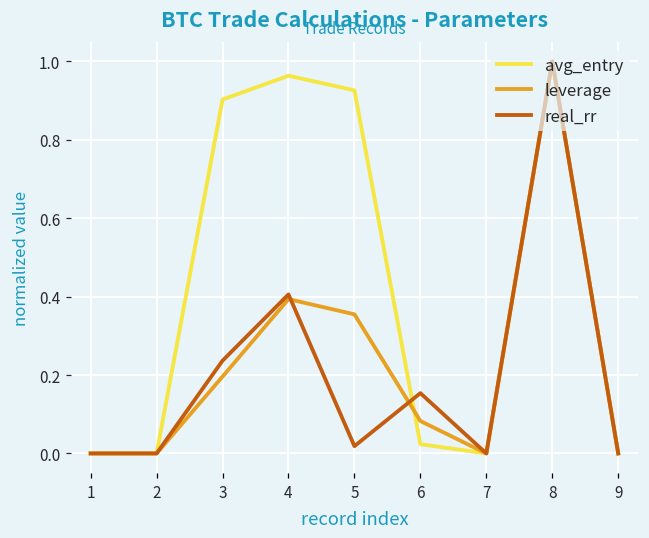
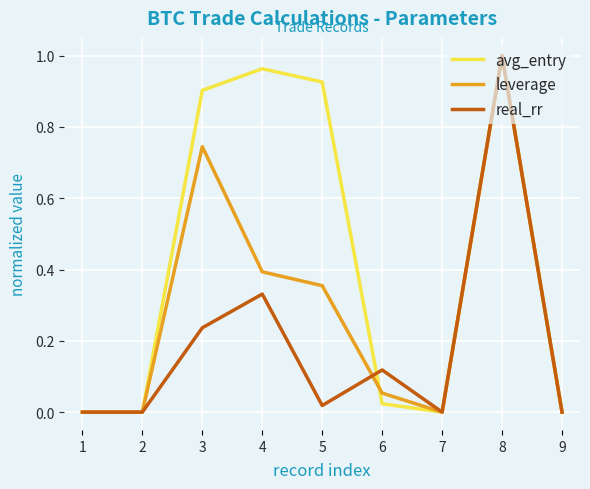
  {
    "avg_entry": {
      "3": 0.90,
      "4": 0.96,
      "5": 0.93,
      "6": 0.02
    },
    "leverage": {
-     "3": 0.20,
+     "3": 0.74,
      "4": 0.39,
      "5": 0.35,
-     "6": 0.08
+     "6": 0.05
    },
    "real_rr": {
      "3": 0.24,
-     "4": 0.41,
+     "4": 0.33,
      "5": 0.02,
-     "6": 0.15
+     "6": 0.12
    }
  }
